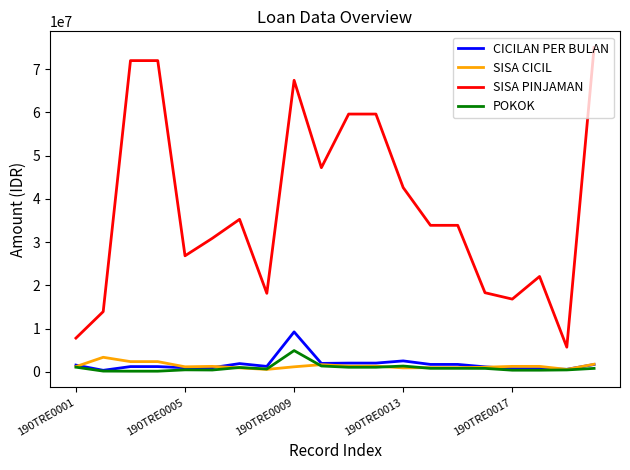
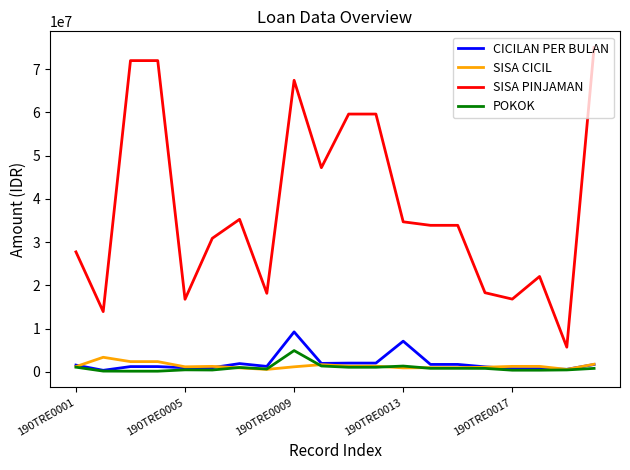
  {
    "CICILAN PER BULAN": {
      "190TRE0009": 9000000,
-     "190TRE0013": 3000000
+     "190TRE0013": 7000000
    },
    "SISA CICIL": {
      "190TRE0009": 1000000
    },
    "SISA PINJAMAN": {
-     "190TRE0001": 8000000,
-     "190TRE0005": 27000000,
+     "190TRE0001": 28000000,
+     "190TRE0005": 17000000,
      "190TRE0009": 67000000,
-     "190TRE0013": 43000000,
+     "190TRE0013": 35000000,
      "190TRE0017": 17000000
    },
    "POKOK": {
      "190TRE0009": 5000000
    }
  }
